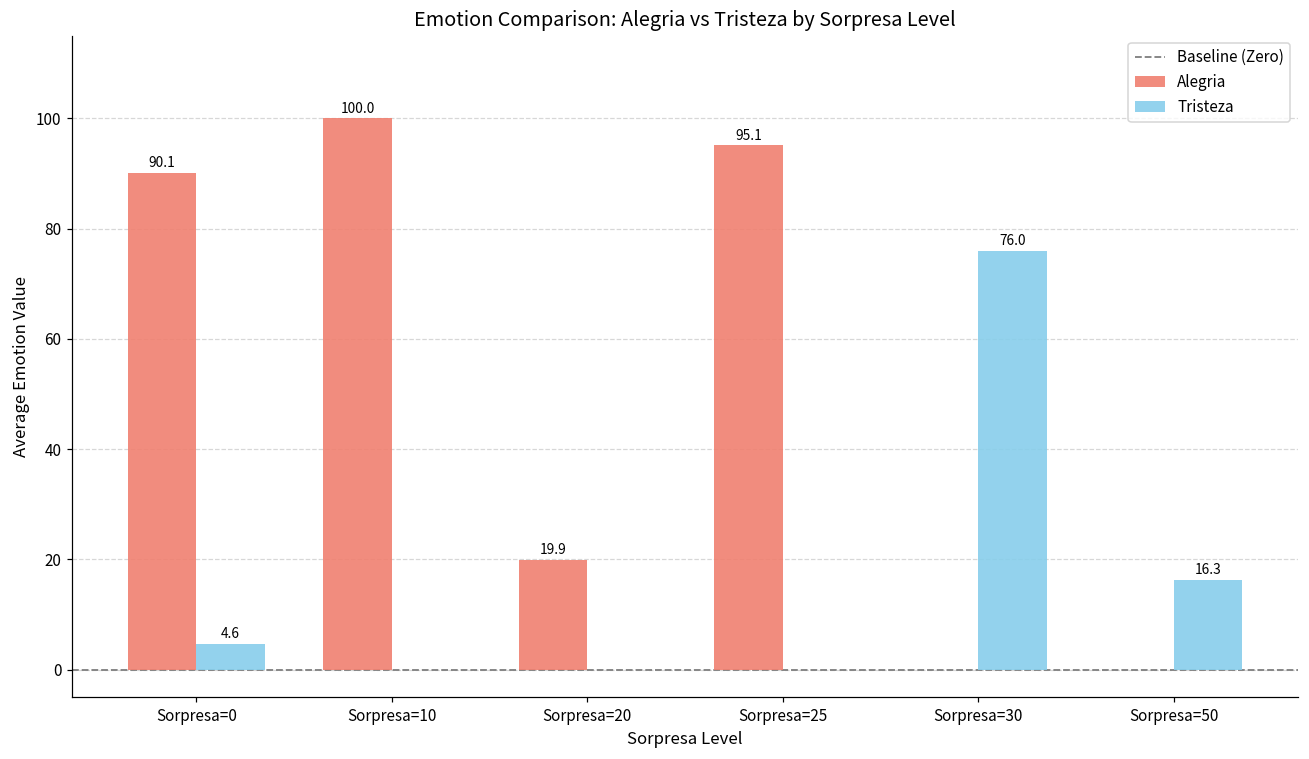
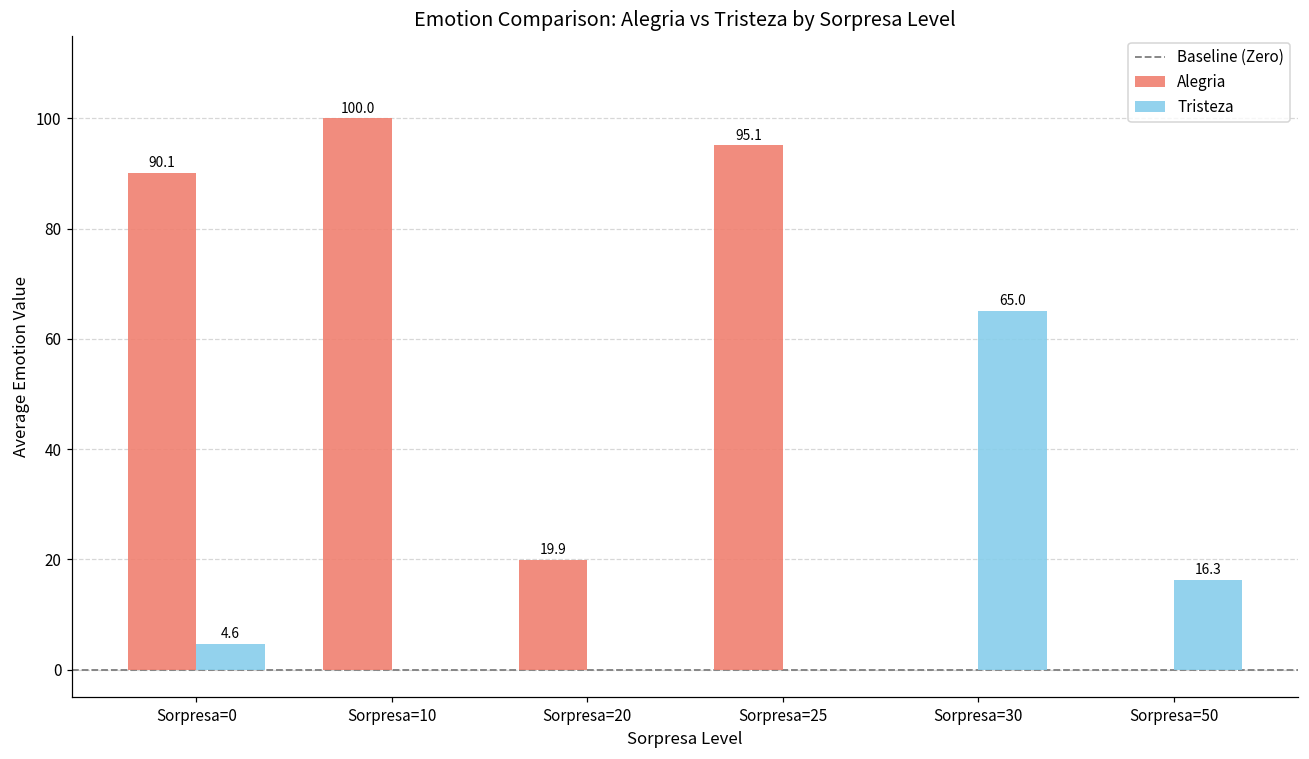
  {
    "Alegria": {
      "Sorpresa=0": 90.1,
      "Sorpresa=10": 100.0,
      "Sorpresa=20": 19.9,
      "Sorpresa=25": 95.1
    },
    "Tristeza": {
      "Sorpresa=0": 4.6,
-     "Sorpresa=30": 76.0,
+     "Sorpresa=30": 65.0,
      "Sorpresa=50": 16.3
    }
  }
